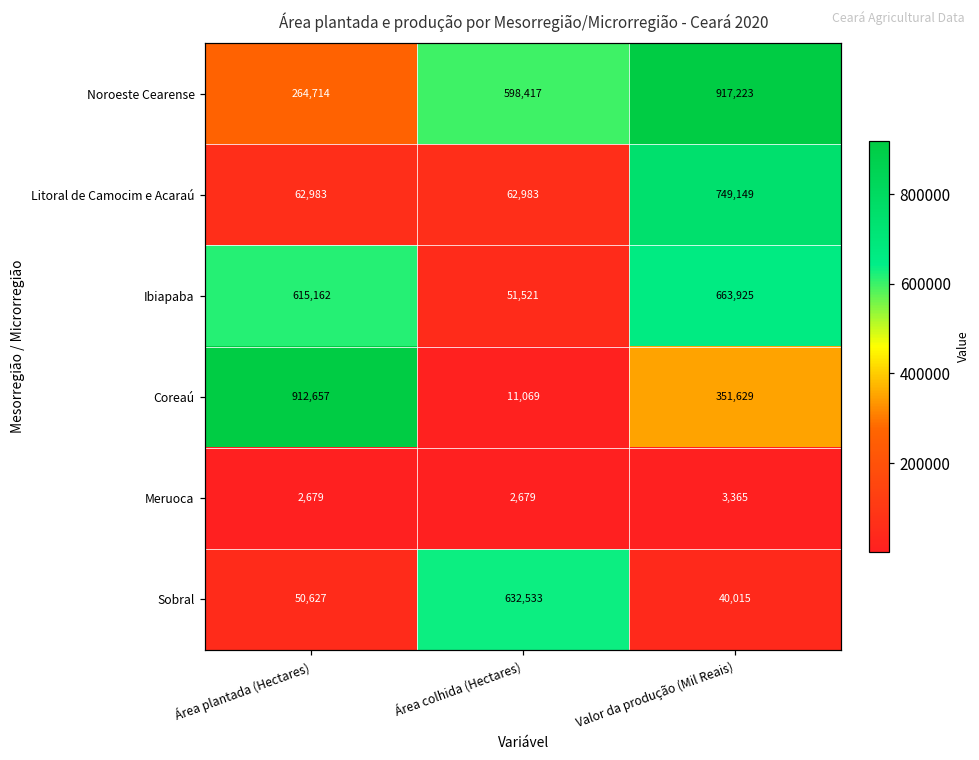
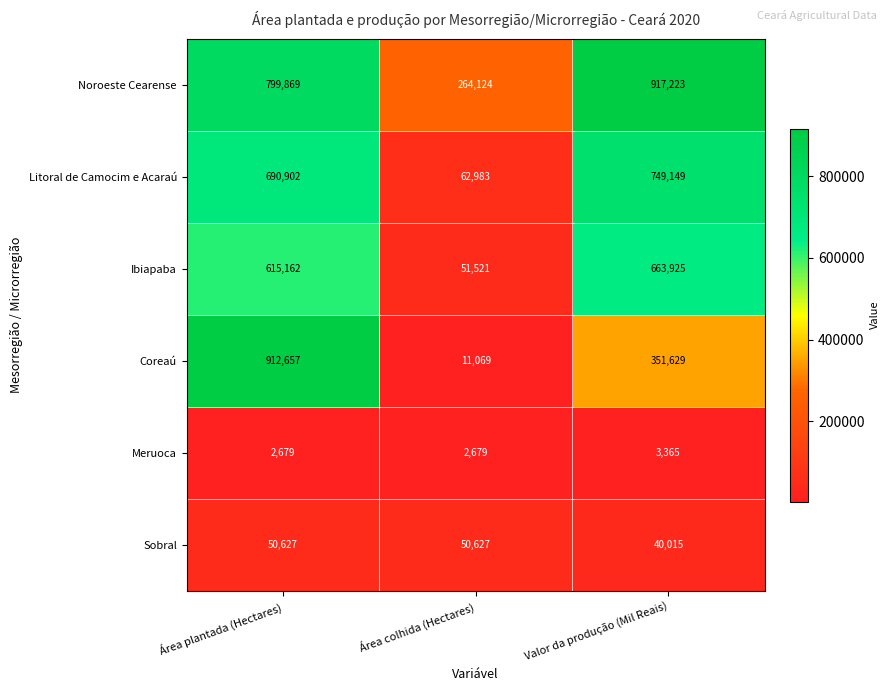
  {
    "Noroeste Cearense": {
-     "Área plantada (Hectares)": "264,714",
-     "Área colhida (Hectares)": "598,417",
+     "Área plantada (Hectares)": "799,869",
+     "Área colhida (Hectares)": "264,124",
      "Valor da produção (Mil Reais)": "917,223"
    },
    "Litoral de Camocim e Acaraú": {
-     "Área plantada (Hectares)": "62,983",
+     "Área plantada (Hectares)": "690,902",
      "Área colhida (Hectares)": "62,983",
      "Valor da produção (Mil Reais)": "749,149"
    },
    "Ibiapaba": {
      "Área plantada (Hectares)": "615,162",
      "Área colhida (Hectares)": "51,521",
      "Valor da produção (Mil Reais)": "663,925"
    },
    "Coreaú": {
      "Área plantada (Hectares)": "912,657",
      "Área colhida (Hectares)": "11,069",
      "Valor da produção (Mil Reais)": "351,629"
    },
    "Meruoca": {
      "Área plantada (Hectares)": "2,679",
      "Área colhida (Hectares)": "2,679",
      "Valor da produção (Mil Reais)": "3,365"
    },
    "Sobral": {
      "Área plantada (Hectares)": "50,627",
-     "Área colhida (Hectares)": "632,533",
+     "Área colhida (Hectares)": "50,627",
      "Valor da produção (Mil Reais)": "40,015"
    }
  }
